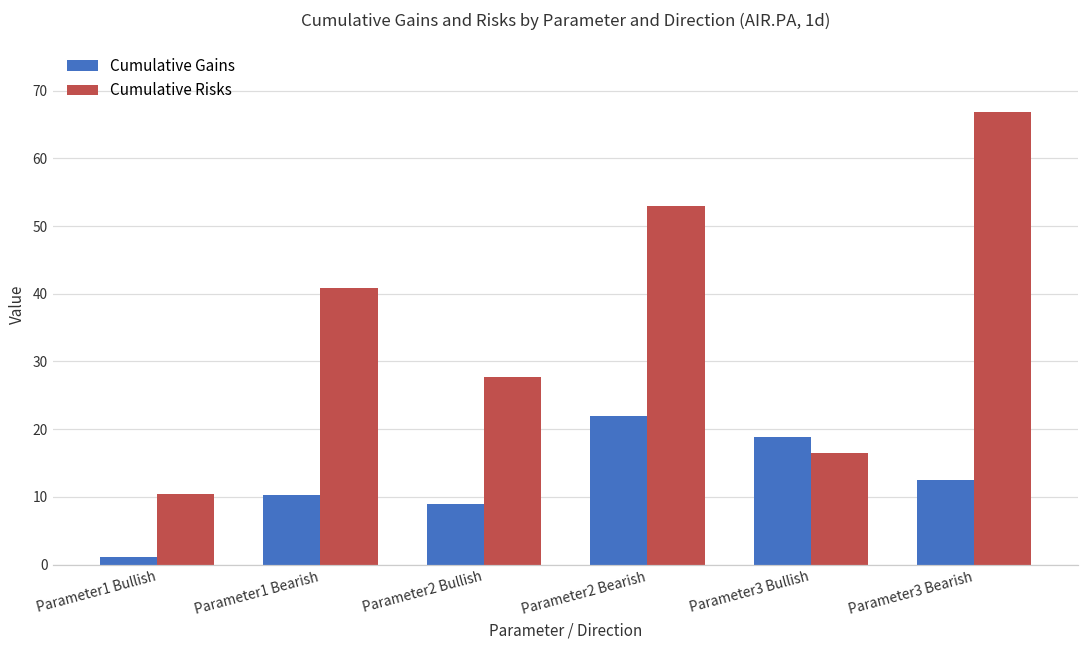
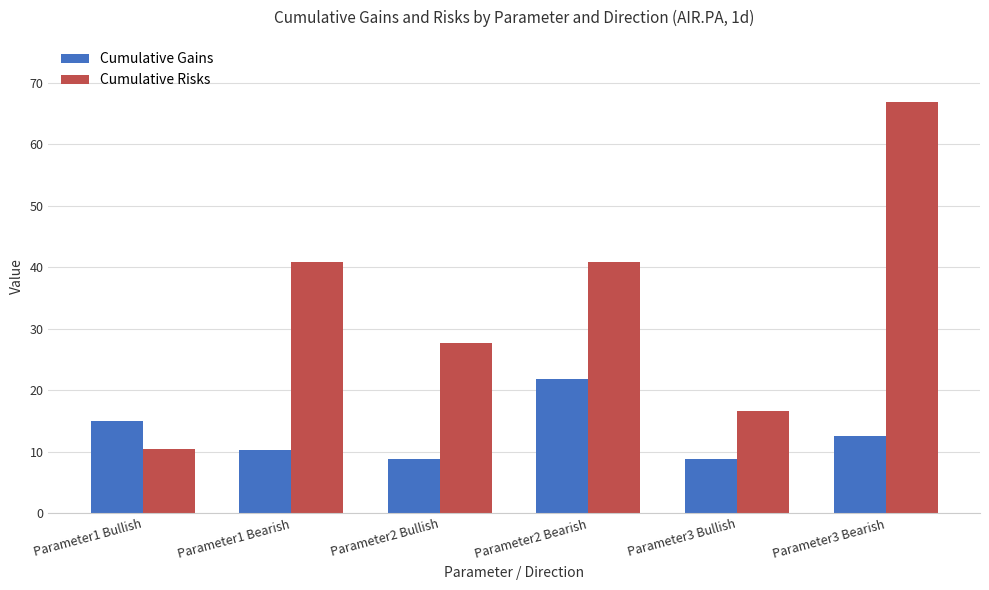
  {
    "Cumulative Gains": {
-     "Parameter1 Bullish": 1,
+     "Parameter1 Bullish": 15,
      "Parameter1 Bearish": 10,
      "Parameter2 Bullish": 9,
      "Parameter2 Bearish": 22,
-     "Parameter3 Bullish": 19,
+     "Parameter3 Bullish": 9,
      "Parameter3 Bearish": 12
    },
    "Cumulative Risks": {
      "Parameter1 Bullish": 10,
      "Parameter1 Bearish": 41,
      "Parameter2 Bullish": 28,
-     "Parameter2 Bearish": 53,
+     "Parameter2 Bearish": 41,
      "Parameter3 Bullish": 17,
      "Parameter3 Bearish": 67
    }
  }
